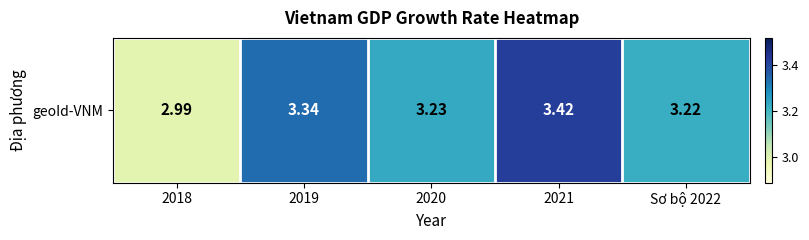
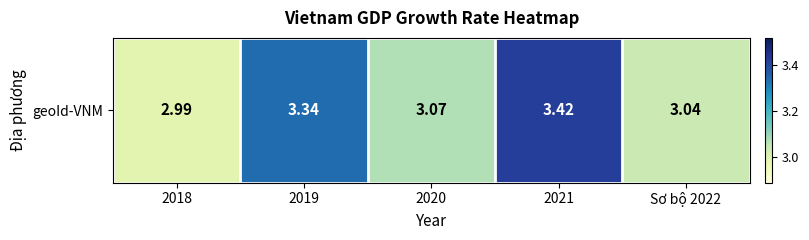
  {
    "geoId-VNM": {
      "2018": 2.99,
      "2019": 3.34,
-     "2020": 3.23,
+     "2020": 3.07,
      "2021": 3.42,
-     "Sơ bộ 2022": 3.22
+     "Sơ bộ 2022": 3.04
    }
  }
